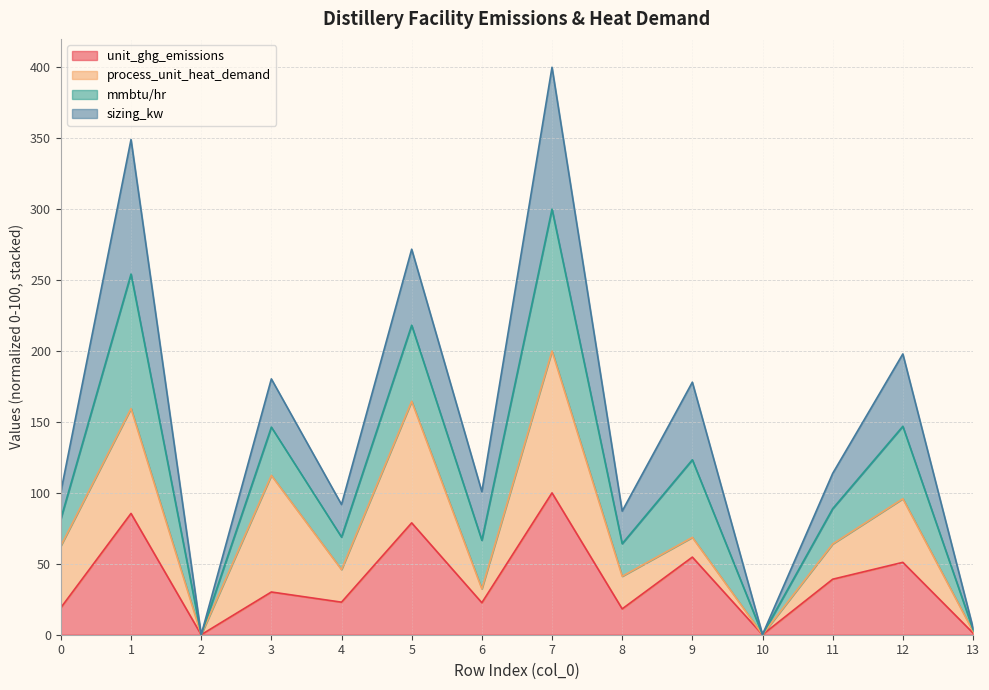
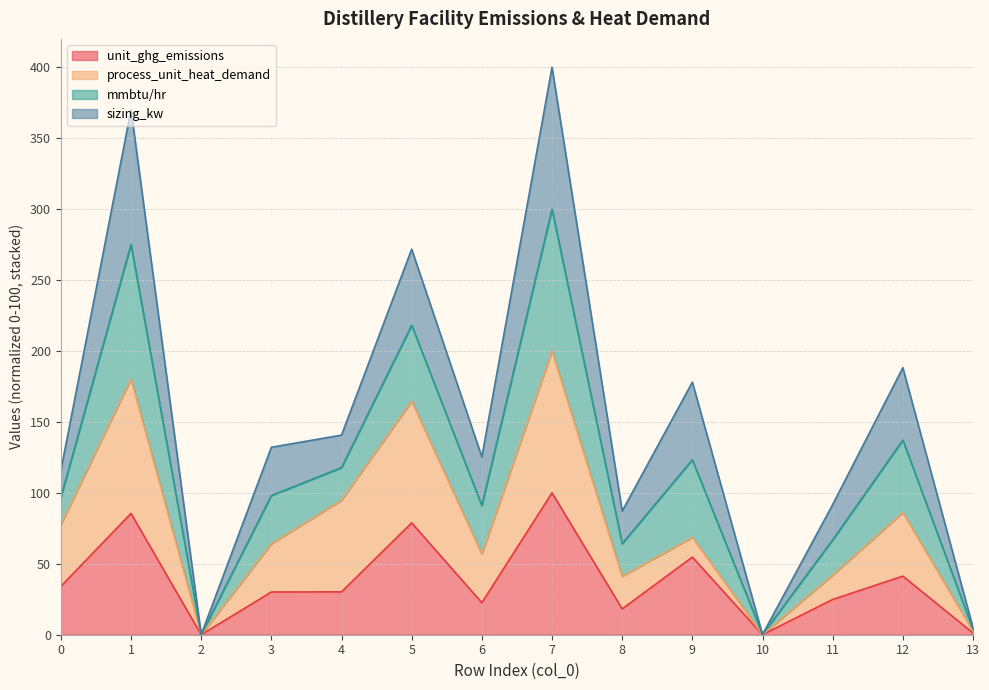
  {
    "unit_ghg_emissions": {
-     "0": 19,
+     "0": 34,
      "1": 86,
      "3": 30,
-     "4": 23,
+     "4": 30,
      "5": 79,
      "6": 23,
      "7": 100,
      "8": 18,
      "9": 55,
-     "11": 39,
-     "12": 51
+     "11": 25,
+     "12": 41
    },
    "process_unit_heat_demand": {
      "0": 44,
-     "1": 74,
-     "3": 82,
-     "4": 23,
+     "1": 95,
+     "3": 34,
+     "4": 65,
      "5": 86,
-     "6": 10,
+     "6": 34,
      "7": 100,
      "8": 23,
      "9": 14,
-     "11": 25,
+     "11": 17,
      "12": 45
    }
  }
